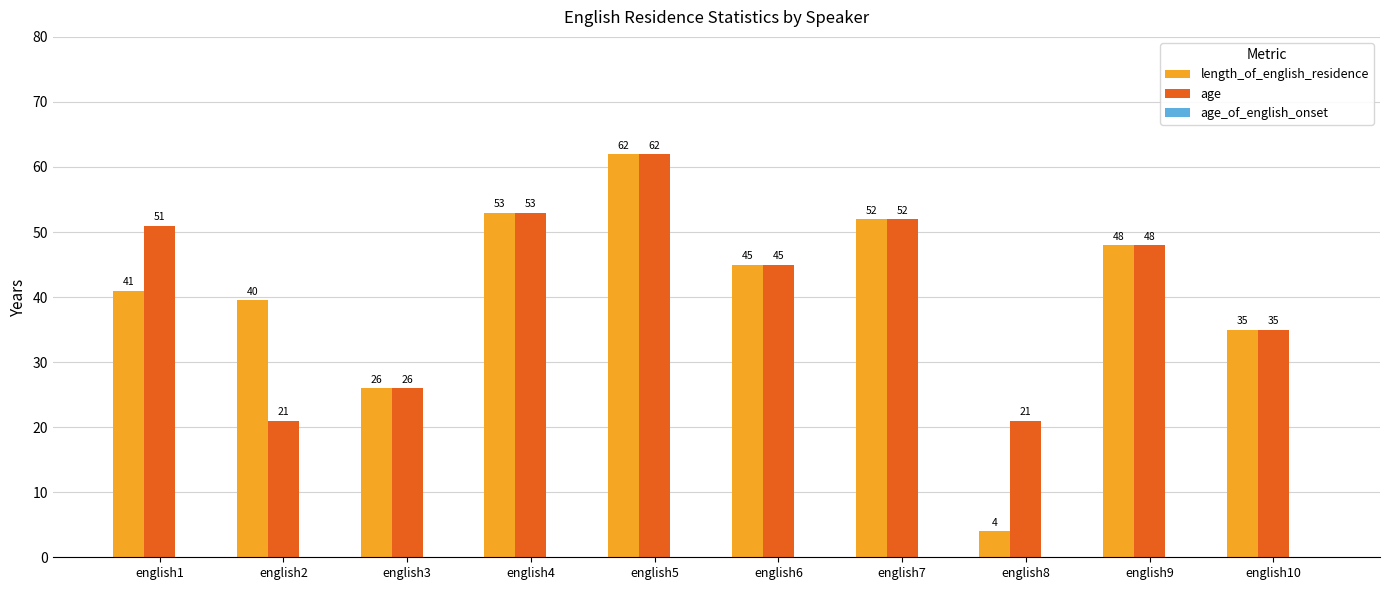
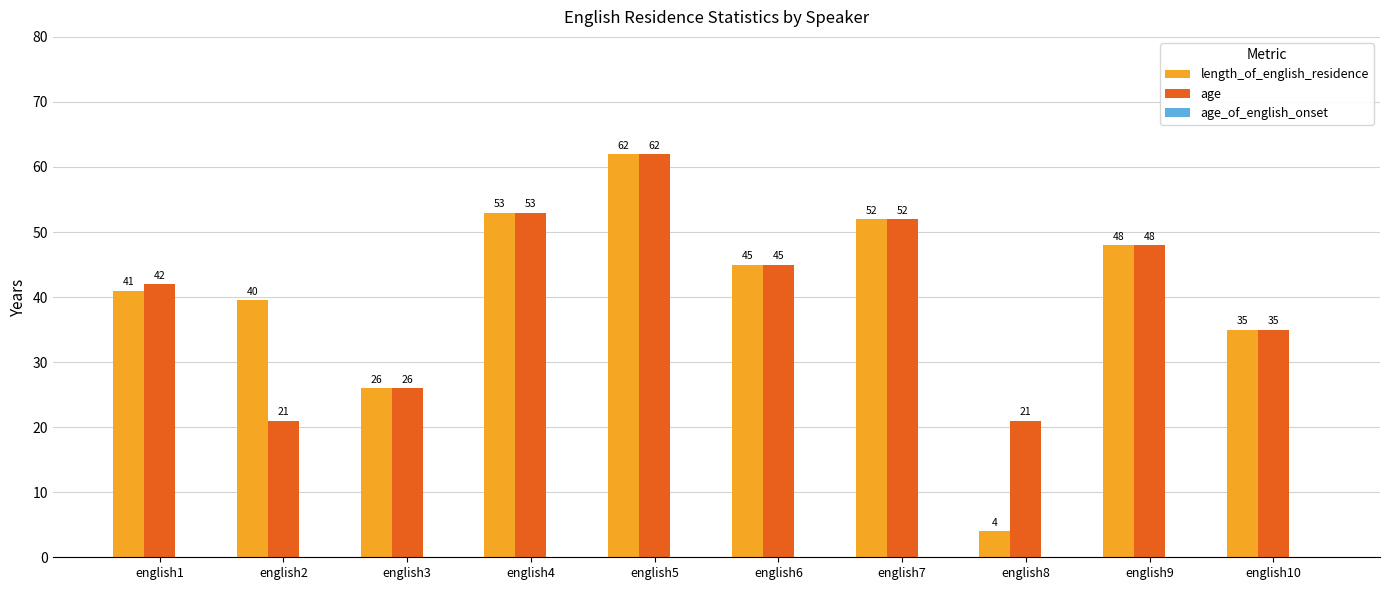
  {
    "length_of_english_residence": {
      "english1": 41,
      "english2": 40,
      "english3": 26,
      "english4": 53,
      "english5": 62,
      "english6": 45,
      "english7": 52,
      "english8": 4,
      "english9": 48,
      "english10": 35
    },
    "age": {
-     "english1": 51,
+     "english1": 42,
      "english2": 21,
      "english3": 26,
      "english4": 53,
      "english5": 62,
      "english6": 45,
      "english7": 52,
      "english8": 21,
      "english9": 48,
      "english10": 35
    },
    "age_of_english_onset": {
      "english1": 0,
      "english2": 0,
      "english3": 0,
      "english4": 0,
      "english5": 0,
      "english6": 0,
      "english7": 0,
      "english8": 0,
      "english9": 0,
      "english10": 0
    }
  }
